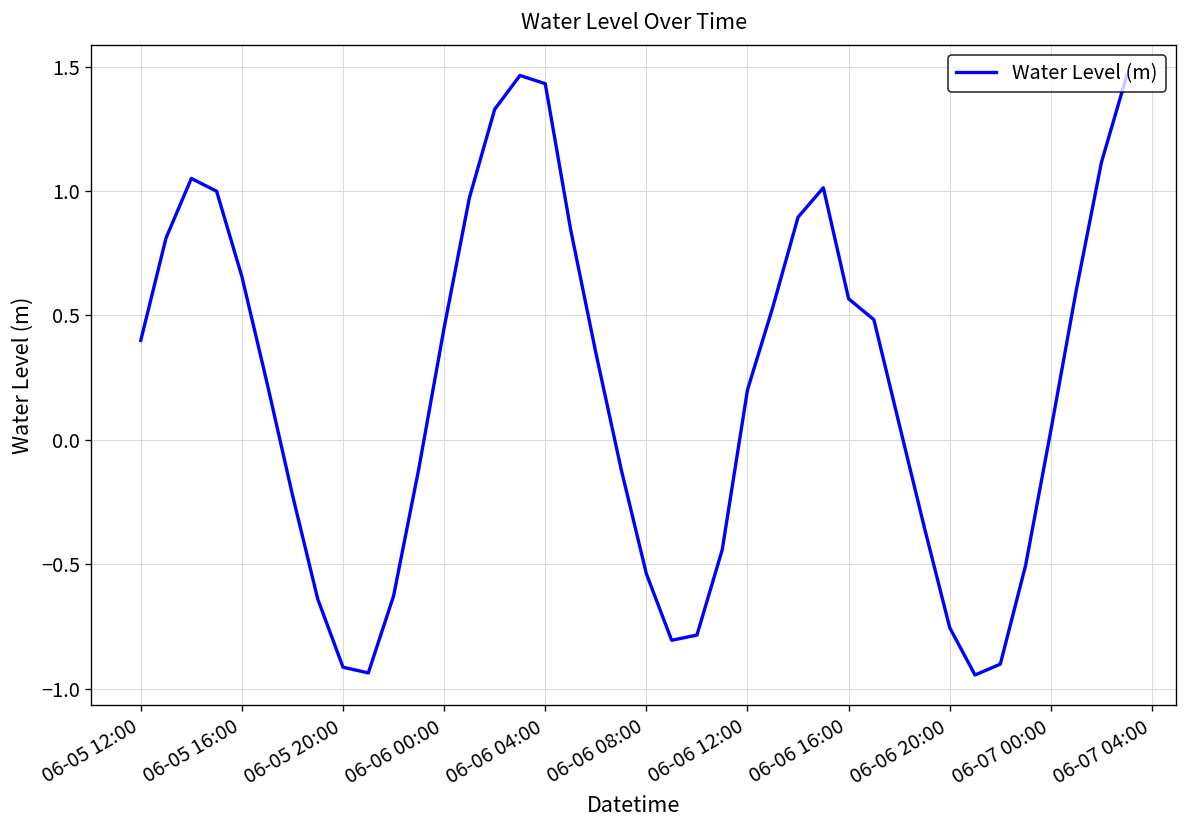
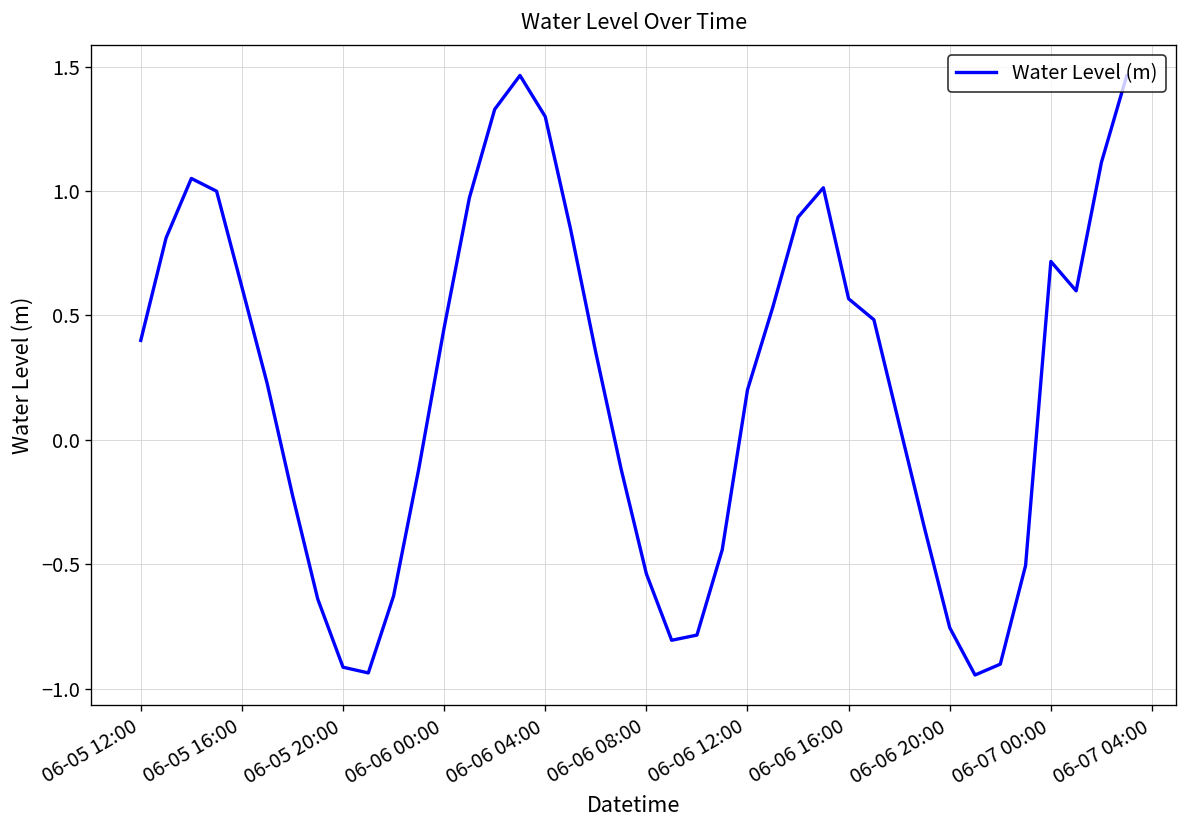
  {
    "06-05 12:00": 0.40,
-   "06-05 16:00": 0.66,
+   "06-05 16:00": 0.61,
    "06-05 20:00": -0.91,
    "06-06 00:00": 0.45,
-   "06-06 04:00": 1.43,
+   "06-06 04:00": 1.30,
    "06-06 08:00": -0.54,
    "06-06 12:00": 0.20,
    "06-06 16:00": 0.57,
    "06-06 20:00": -0.76,
-   "06-07 00:00": 0.04
+   "06-07 00:00": 0.72
  }
